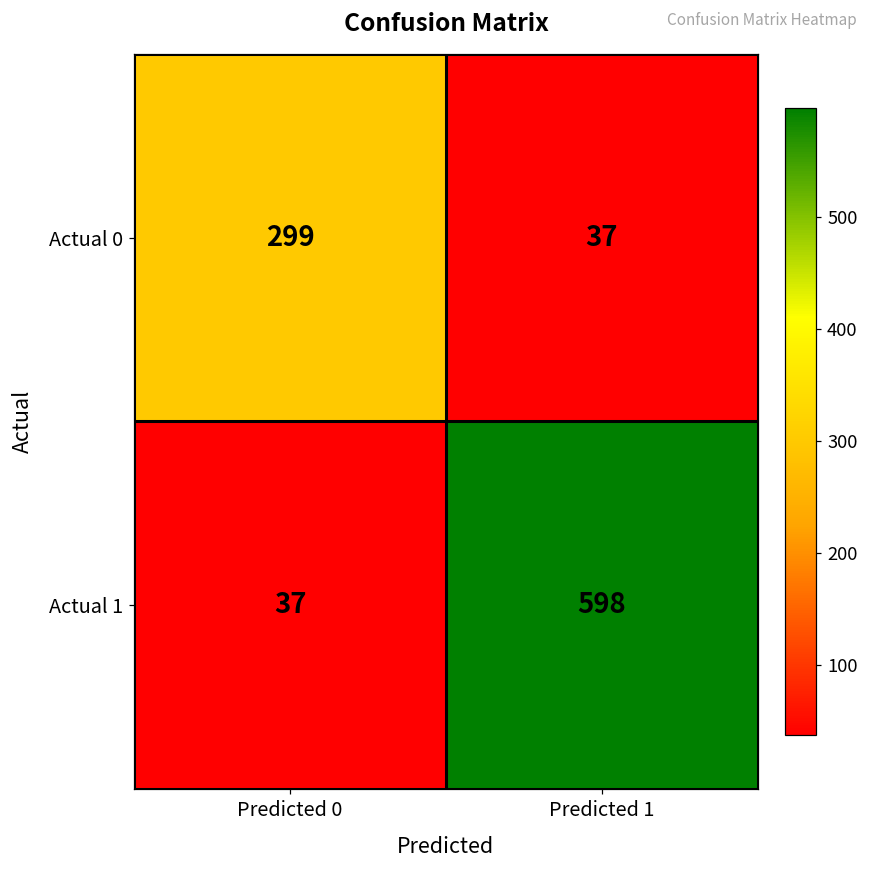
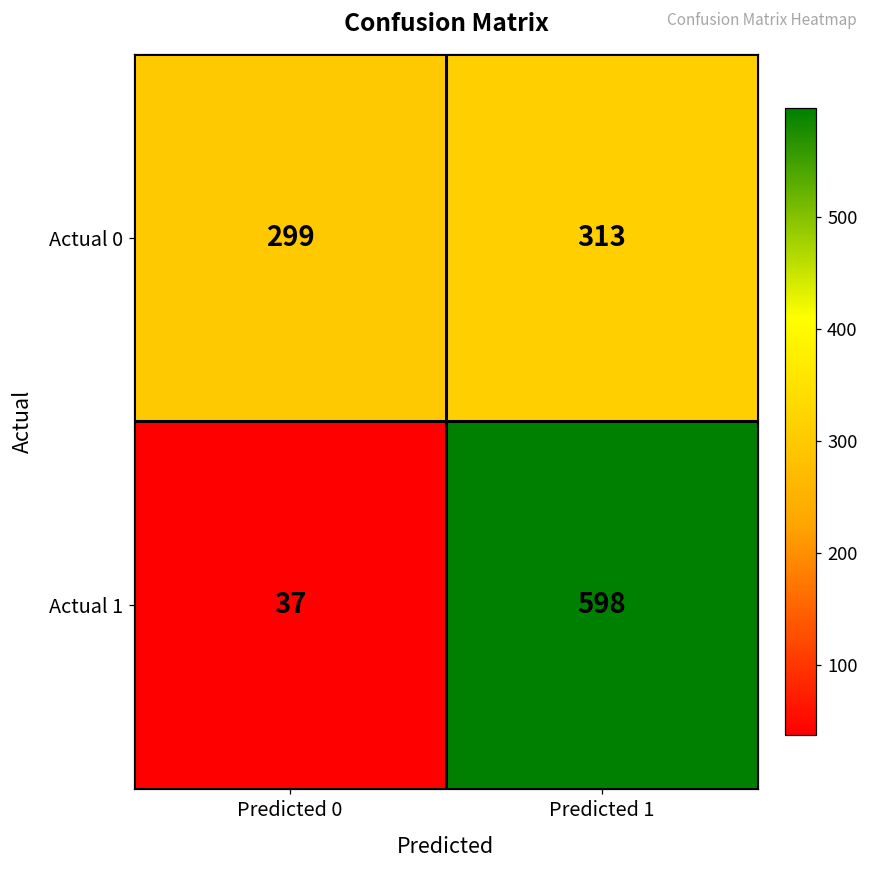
  {
    "Actual 0": {
      "Predicted 0": 299,
-     "Predicted 1": 37
+     "Predicted 1": 313
    },
    "Actual 1": {
      "Predicted 0": 37,
      "Predicted 1": 598
    }
  }
